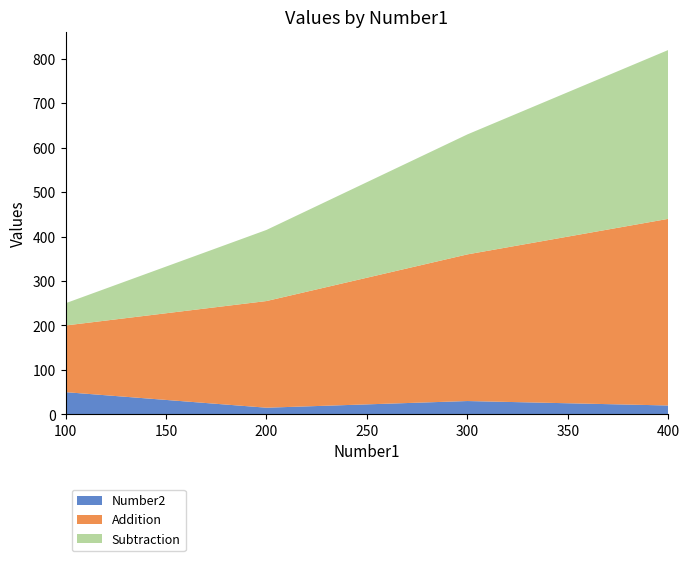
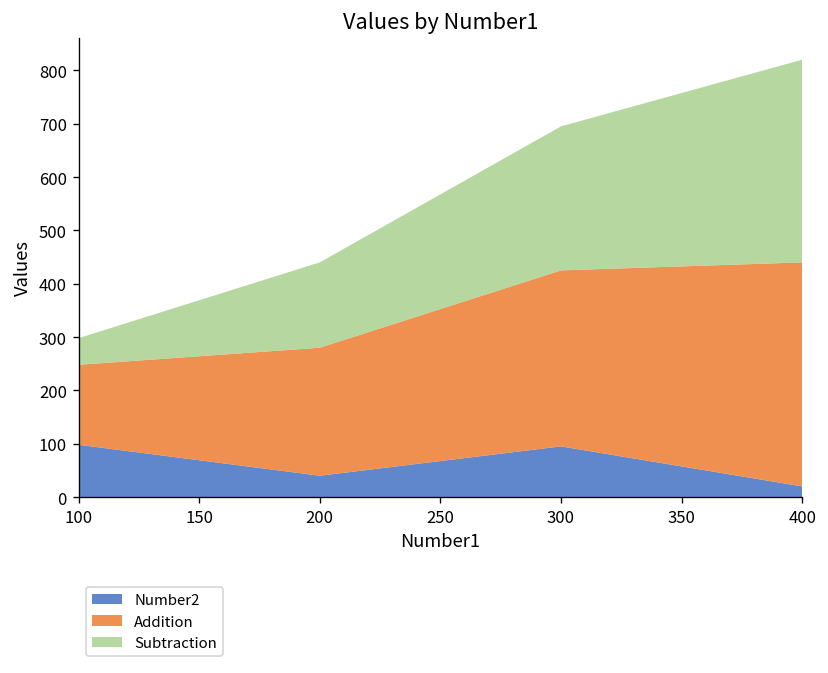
  {
    "Number2": {
-     "100": 50,
-     "200": 20,
-     "300": 30,
+     "100": 100,
+     "200": 40,
+     "300": 100,
      "400": 20
    },
    "Addition": {
      "100": 150,
      "200": 240,
      "300": 330,
      "400": 420
    },
    "Subtraction": {
      "100": 50,
      "200": 160,
      "300": 270,
      "400": 380
    }
  }
